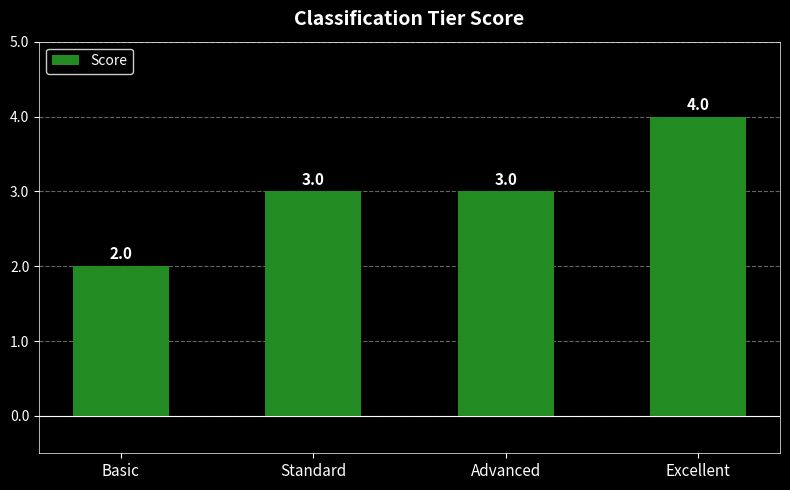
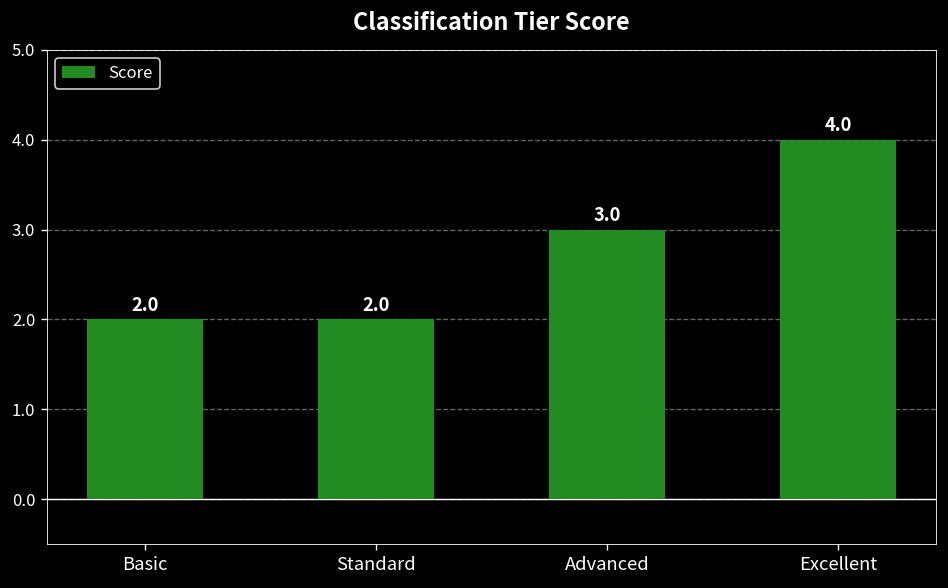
  {
    "Basic": 2.0,
-   "Standard": 3.0,
+   "Standard": 2.0,
    "Advanced": 3.0,
    "Excellent": 4.0
  }
